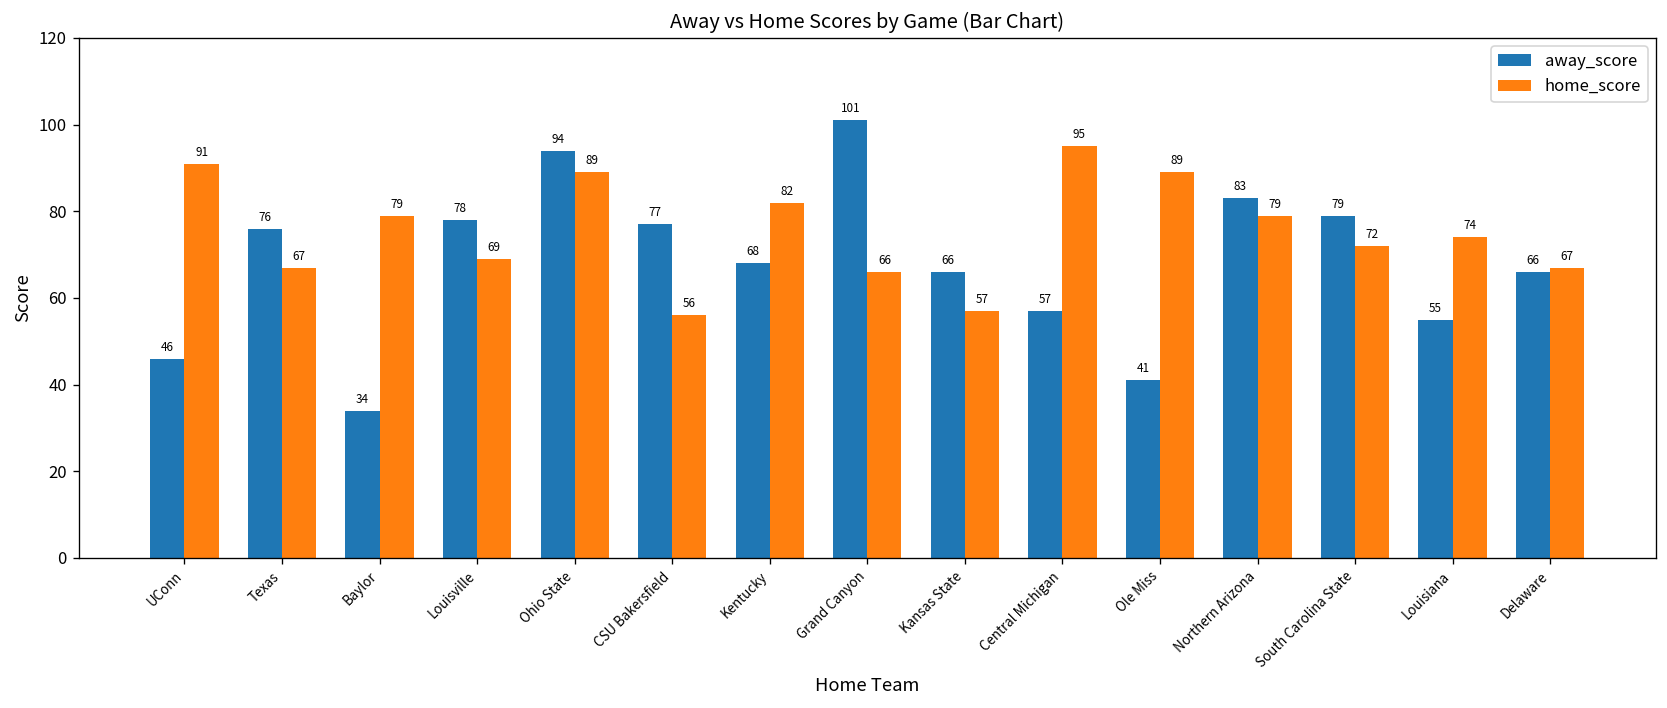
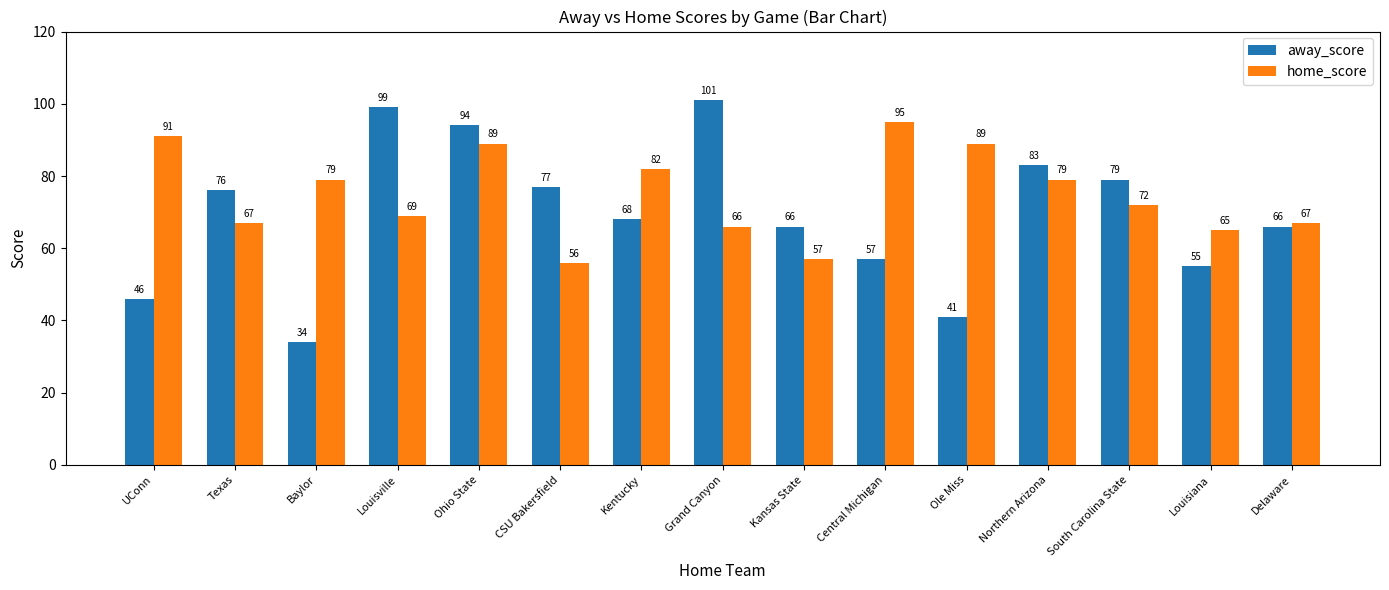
  {
    "away_score": {
      "UConn": 46,
      "Texas": 76,
      "Baylor": 34,
-     "Louisville": 78,
+     "Louisville": 99,
      "Ohio State": 94,
      "CSU Bakersfield": 77,
      "Kentucky": 68,
      "Grand Canyon": 101,
      "Kansas State": 66,
      "Central Michigan": 57,
      "Ole Miss": 41,
      "Northern Arizona": 83,
      "South Carolina State": 79,
      "Louisiana": 55,
      "Delaware": 66
    },
    "home_score": {
      "UConn": 91,
      "Texas": 67,
      "Baylor": 79,
      "Louisville": 69,
      "Ohio State": 89,
      "CSU Bakersfield": 56,
      "Kentucky": 82,
      "Grand Canyon": 66,
      "Kansas State": 57,
      "Central Michigan": 95,
      "Ole Miss": 89,
      "Northern Arizona": 79,
      "South Carolina State": 72,
-     "Louisiana": 74,
+     "Louisiana": 65,
      "Delaware": 67
    }
  }
